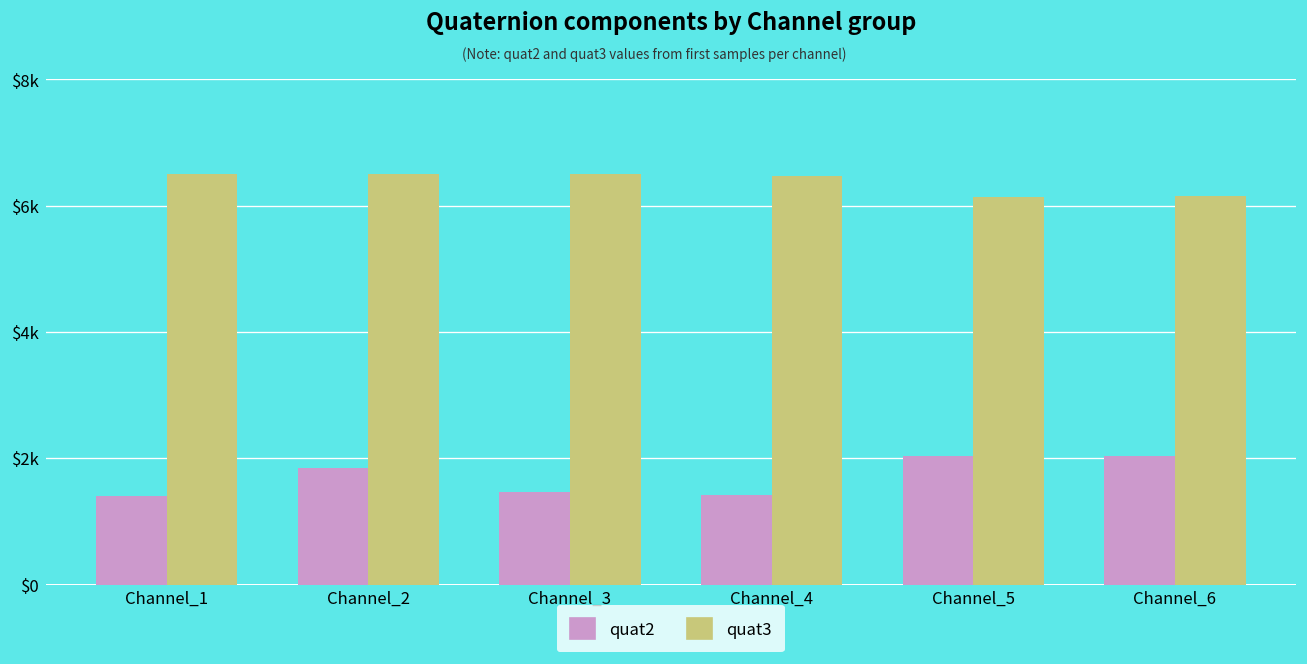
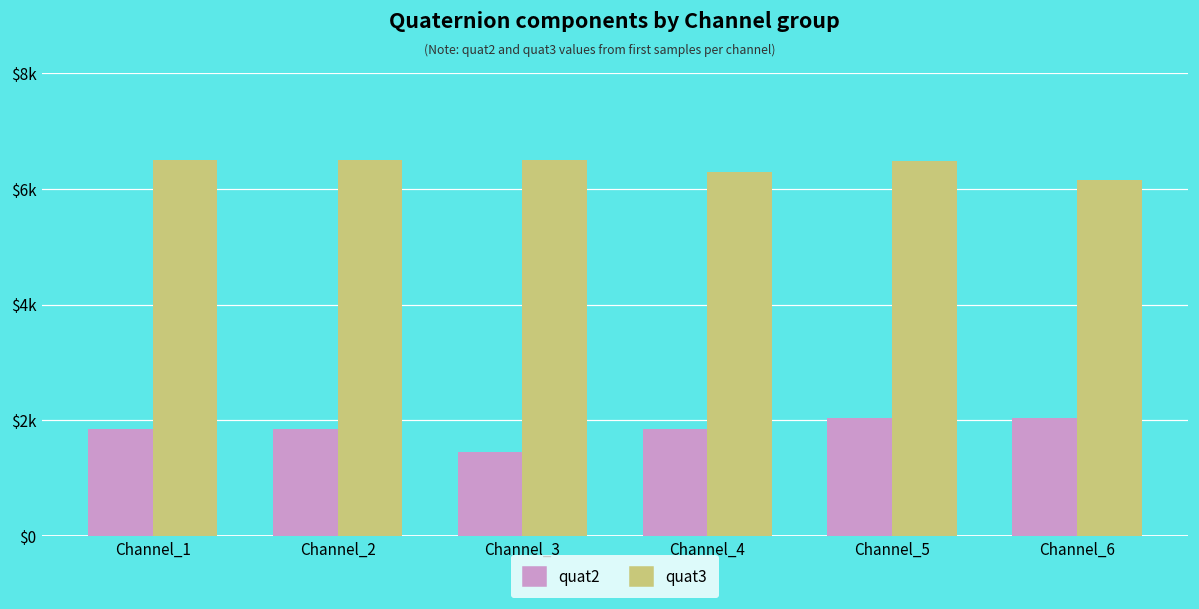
  {
    "quat2": {
-     "Channel_1": "$1400",
+     "Channel_1": "$1800",
      "Channel_2": "$1800",
      "Channel_3": "$1500",
-     "Channel_4": "$1400",
+     "Channel_4": "$1800",
      "Channel_5": "$2000",
      "Channel_6": "$2000"
    },
    "quat3": {
      "Channel_1": "$6500",
      "Channel_2": "$6500",
      "Channel_3": "$6500",
-     "Channel_4": "$6500",
-     "Channel_5": "$6100",
+     "Channel_4": "$6300",
+     "Channel_5": "$6500",
      "Channel_6": "$6100"
    }
  }
